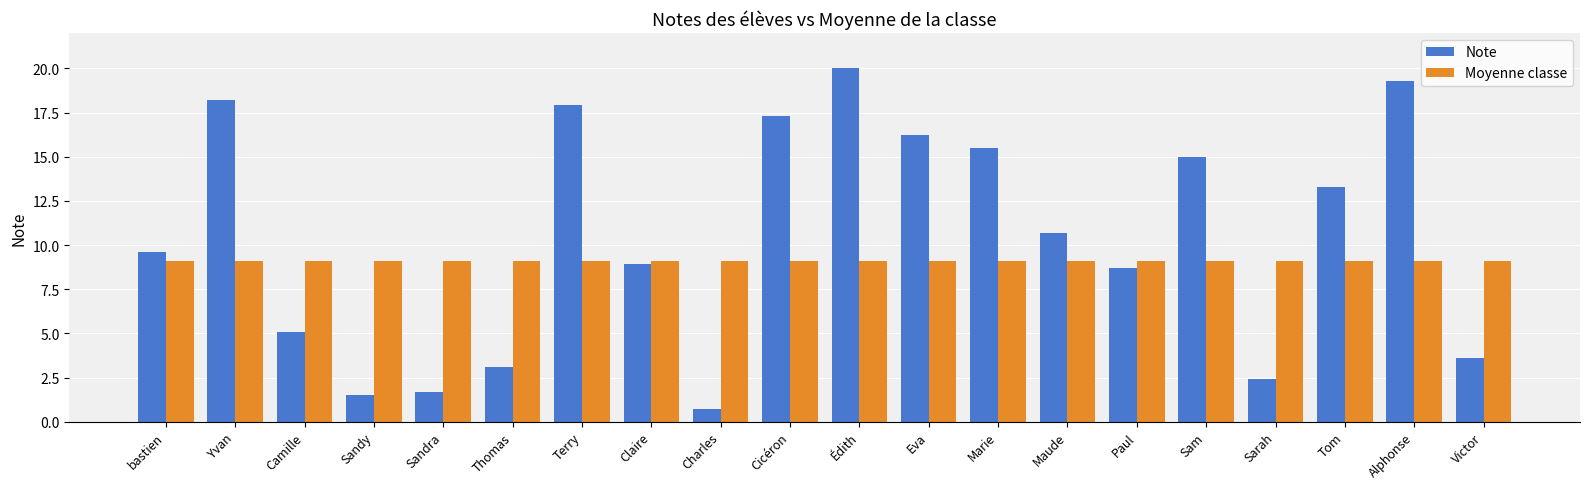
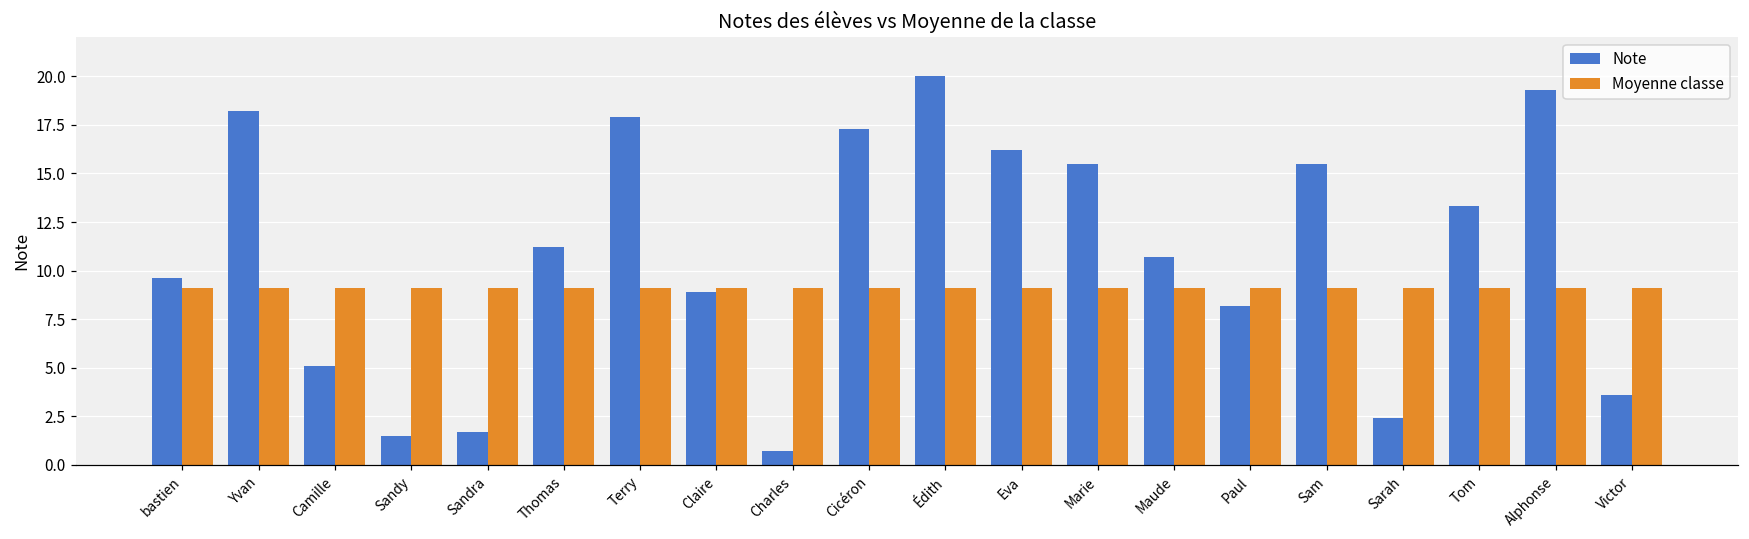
  {
    "Note": {
      "bastien": 9.6,
      "Yvan": 18.2,
      "Camille": 5.1,
      "Sandy": 1.5,
      "Sandra": 1.7,
-     "Thomas": 3.1,
+     "Thomas": 11.2,
      "Terry": 17.9,
      "Claire": 8.9,
      "Charles": 0.7,
      "Cicéron": 17.3,
      "Édith": 20.0,
      "Eva": 16.2,
      "Marie": 15.5,
      "Maude": 10.7,
-     "Paul": 8.7,
-     "Sam": 15.0,
+     "Paul": 8.2,
+     "Sam": 15.5,
      "Sarah": 2.4,
      "Tom": 13.3,
      "Alphonse": 19.3,
      "Victor": 3.6
    },
    "Moyenne classe": {
      "bastien": 9.1,
      "Yvan": 9.1,
      "Camille": 9.1,
      "Sandy": 9.1,
      "Sandra": 9.1,
      "Thomas": 9.1,
      "Terry": 9.1,
      "Claire": 9.1,
      "Charles": 9.1,
      "Cicéron": 9.1,
      "Édith": 9.1,
      "Eva": 9.1,
      "Marie": 9.1,
      "Maude": 9.1,
      "Paul": 9.1,
      "Sam": 9.1,
      "Sarah": 9.1,
      "Tom": 9.1,
      "Alphonse": 9.1,
      "Victor": 9.1
    }
  }
